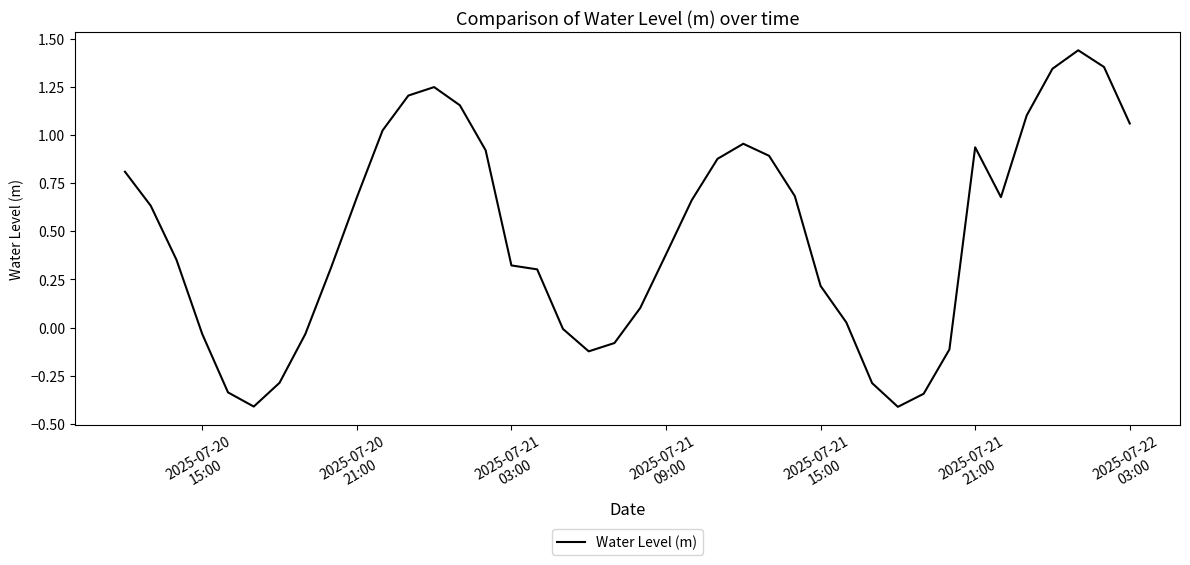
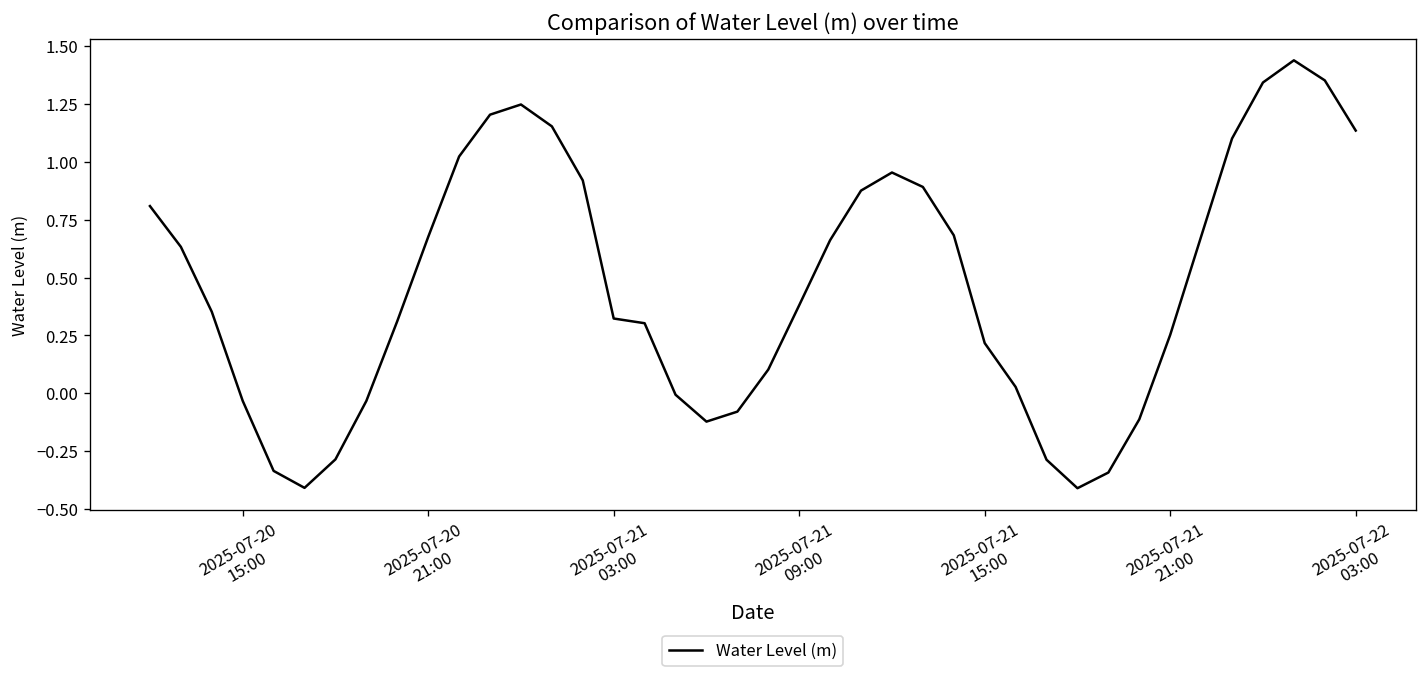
  {
    "2025-07-20 15:00": -0.03,
    "2025-07-20 21:00": 0.68,
    "2025-07-21 03:00": 0.32,
    "2025-07-21 09:00": 0.38,
    "2025-07-21 15:00": 0.22,
-   "2025-07-21 21:00": 0.94,
-   "2025-07-22 03:00": 1.06
+   "2025-07-21 21:00": 0.25,
+   "2025-07-22 03:00": 1.14
  }
